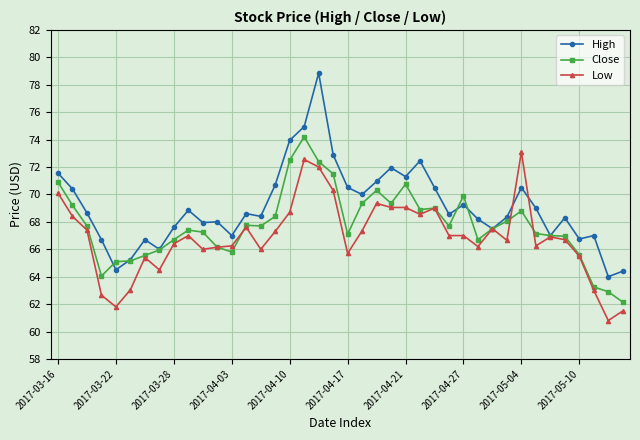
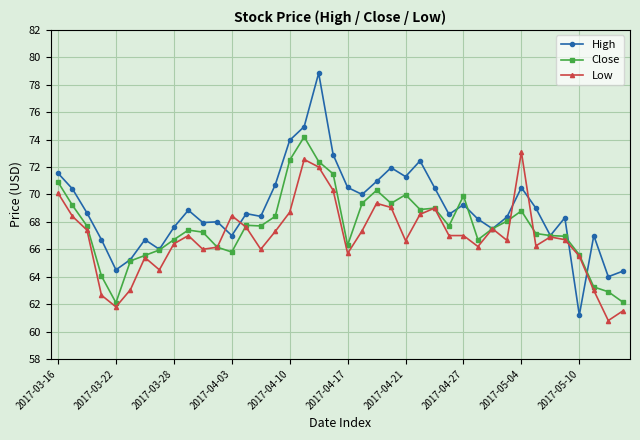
  {
    "High": {
      "2017-03-16": 71.6,
      "2017-03-22": 64.5,
      "2017-03-28": 67.6,
      "2017-04-03": 67.0,
      "2017-04-10": 74.0,
      "2017-04-17": 70.5,
      "2017-04-21": 71.3,
      "2017-04-27": 69.3,
      "2017-05-04": 70.5,
-     "2017-05-10": 66.8
+     "2017-05-10": 61.2
    },
    "Close": {
      "2017-03-16": 70.9,
-     "2017-03-22": 65.1,
+     "2017-03-22": 62.1,
      "2017-03-28": 66.7,
      "2017-04-03": 65.8,
      "2017-04-10": 72.5,
-     "2017-04-17": 67.1,
-     "2017-04-21": 70.8,
+     "2017-04-17": 66.3,
+     "2017-04-21": 70.0,
      "2017-04-27": 69.9,
      "2017-05-04": 68.8
    },
    "Low": {
      "2017-03-16": 70.1,
      "2017-03-22": 61.8,
      "2017-03-28": 66.4,
-     "2017-04-03": 66.3,
+     "2017-04-03": 68.5,
      "2017-04-10": 68.7,
      "2017-04-17": 65.7,
-     "2017-04-21": 69.1,
+     "2017-04-21": 66.6,
      "2017-04-27": 67.0,
      "2017-05-04": 73.1
    }
  }
